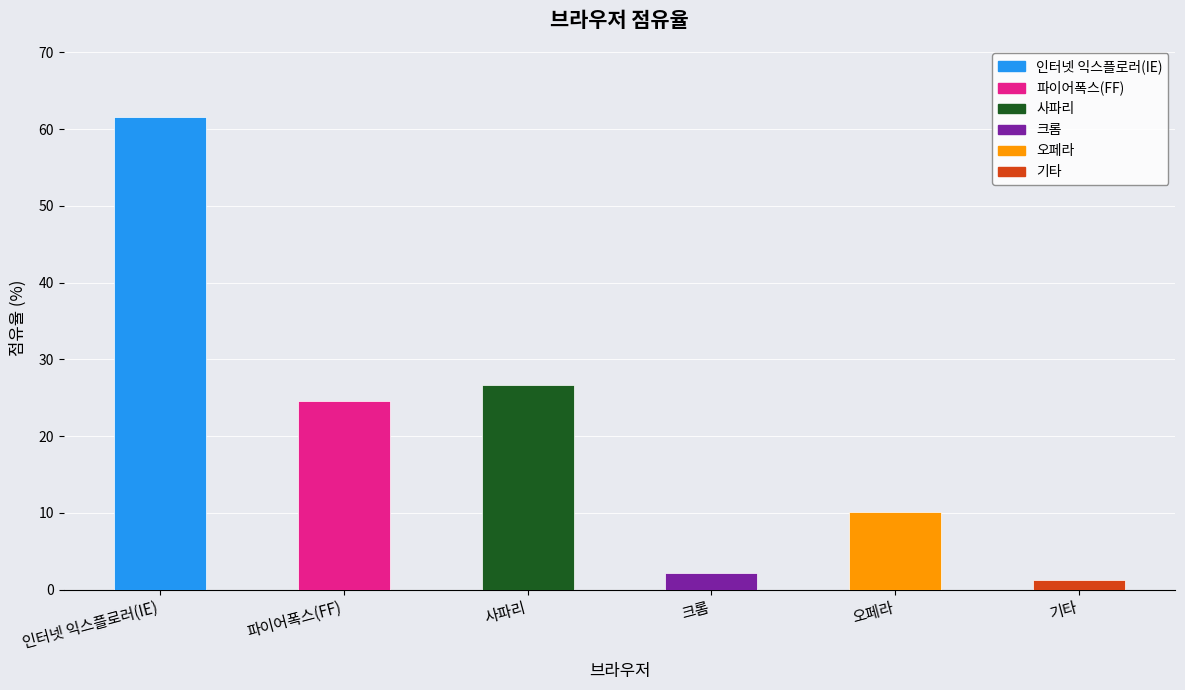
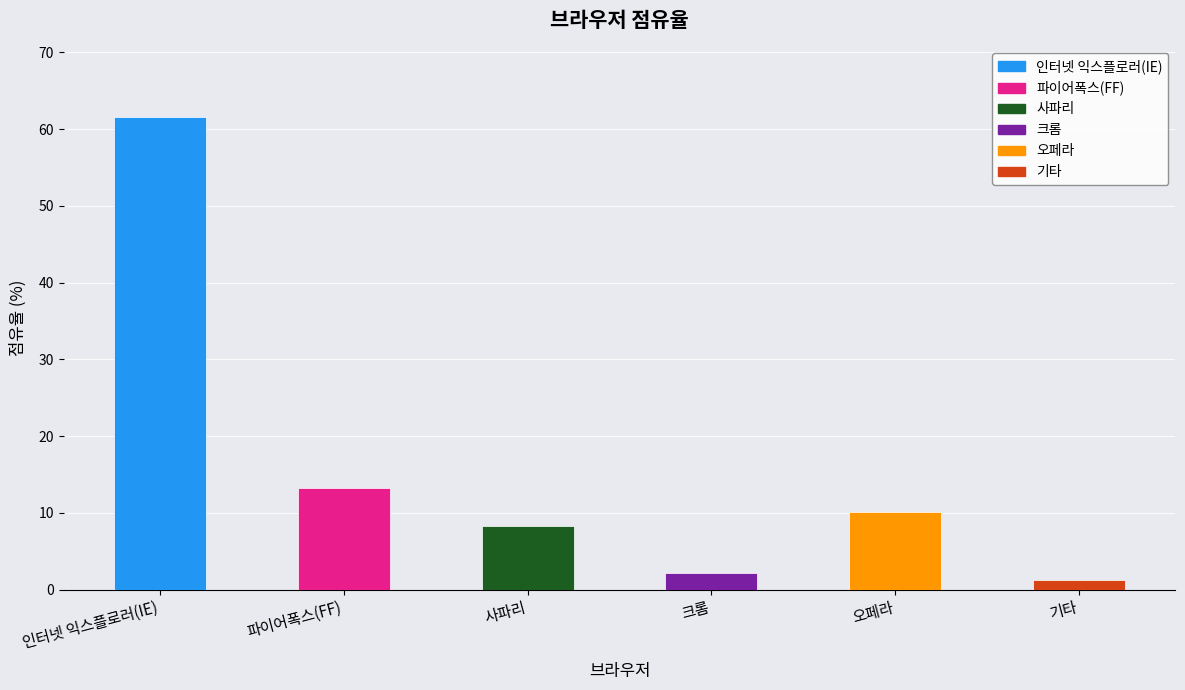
  {
    "인터넷 익스플로러(IE)": 62,
-   "파이어폭스(FF)": 25,
-   "사파리": 27,
+   "파이어폭스(FF)": 13,
+   "사파리": 8,
    "크롬": 2,
    "오페라": 10,
    "기타": 1
  }
